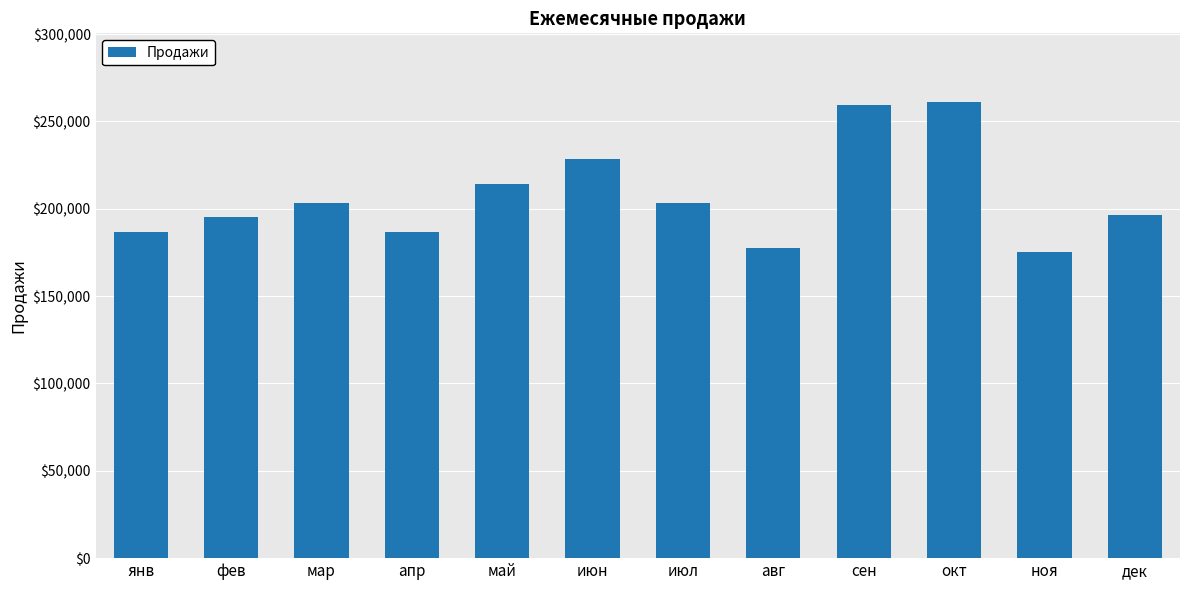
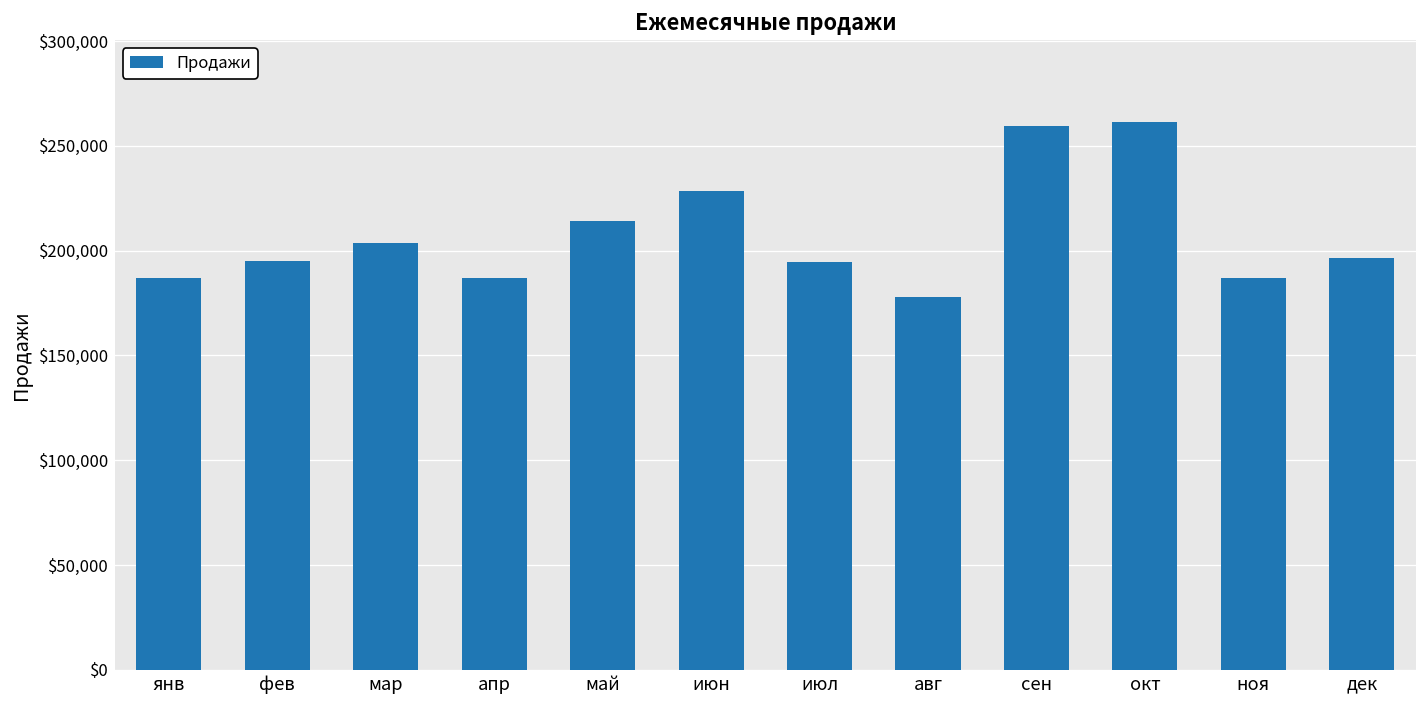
  {
    "янв": "$187,000",
    "фев": "$195,000",
    "мар": "$203,000",
    "апр": "$187,000",
    "май": "$214,000",
    "июн": "$228,000",
-   "июл": "$203,000",
+   "июл": "$195,000",
    "авг": "$178,000",
    "сен": "$260,000",
    "окт": "$261,000",
-   "ноя": "$175,000",
+   "ноя": "$187,000",
    "дек": "$197,000"
  }
